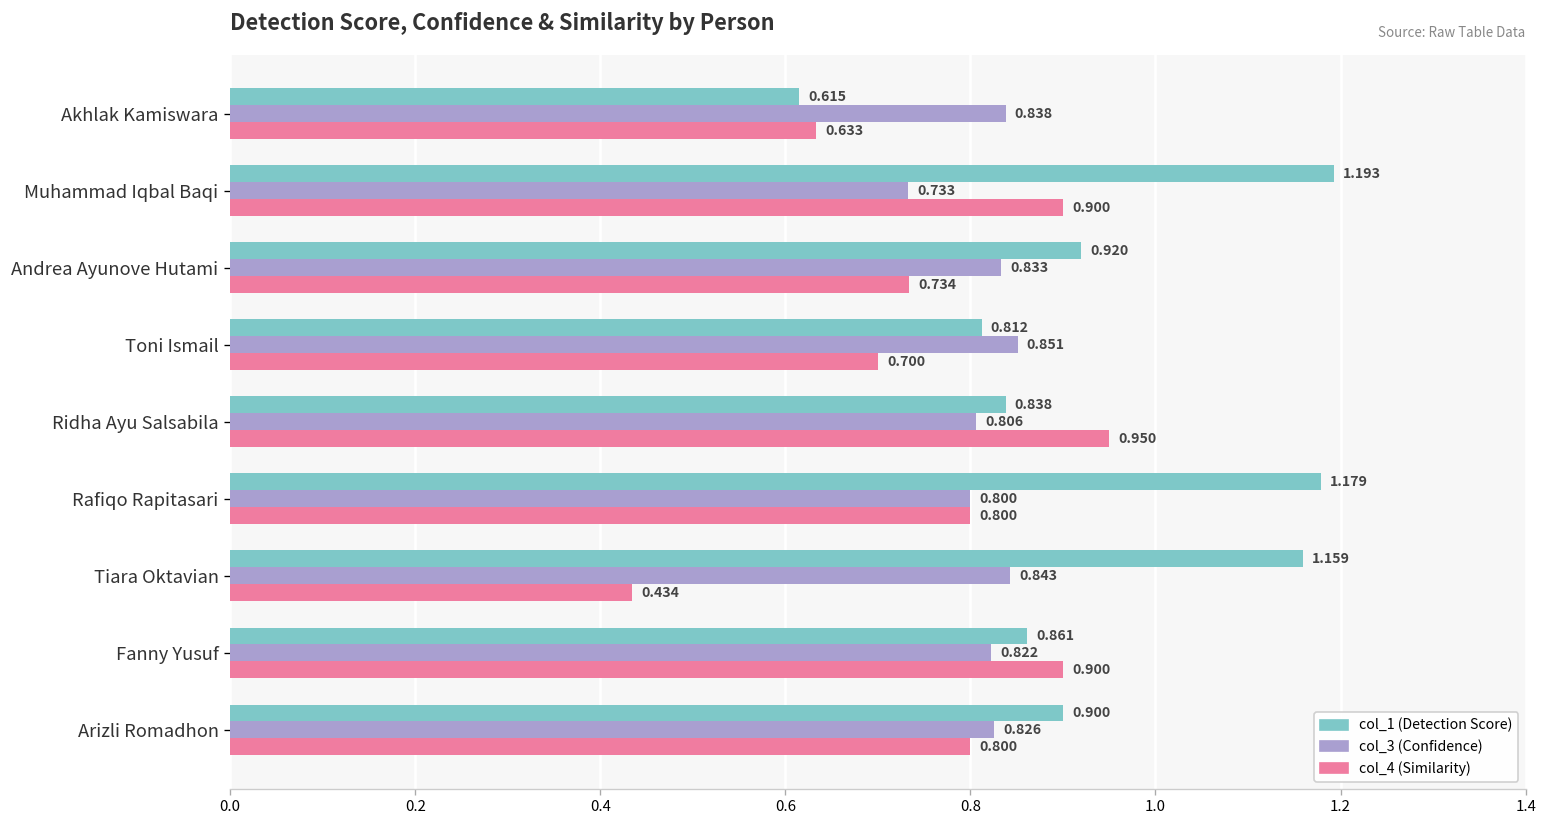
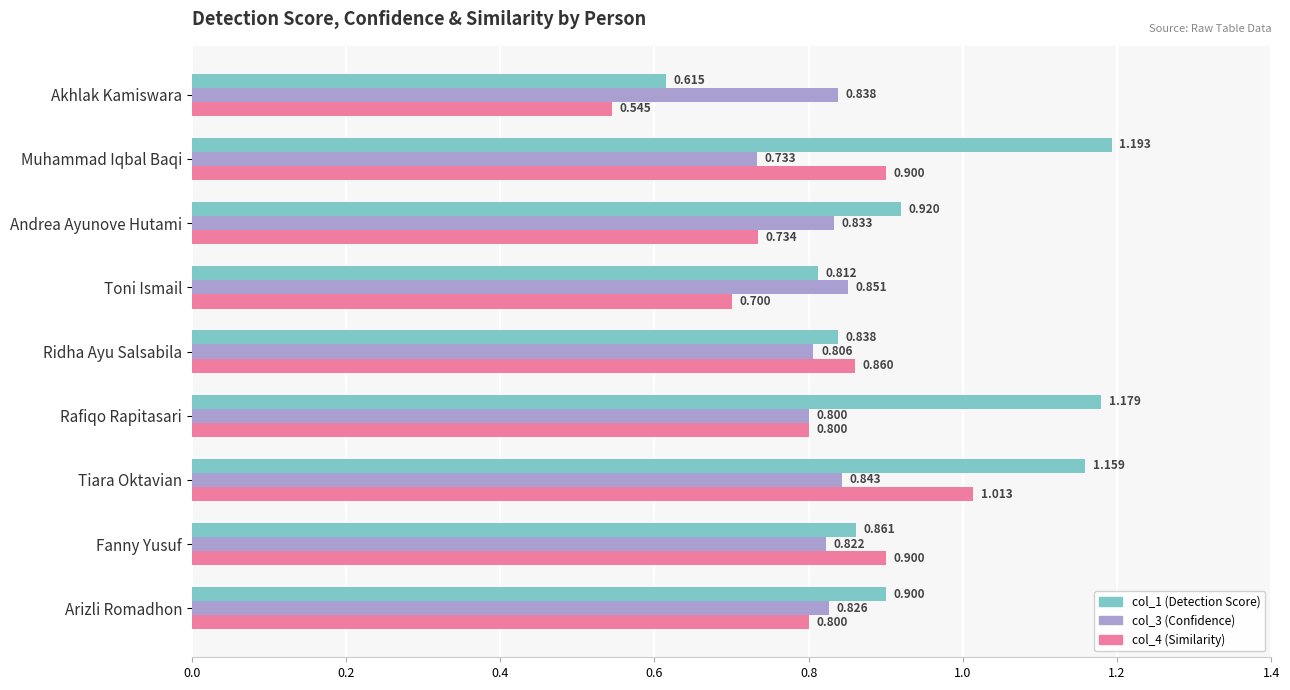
  {
    "col_4 (Similarity)": {
-     "Akhlak Kamiswara": 0.633,
+     "Akhlak Kamiswara": 0.545,
      "Muhammad Iqbal Baqi": 0.900,
      "Andrea Ayunove Hutami": 0.734,
      "Toni Ismail": 0.700,
-     "Ridha Ayu Salsabila": 0.950,
+     "Ridha Ayu Salsabila": 0.860,
      "Rafiqo Rapitasari": 0.800,
-     "Tiara Oktavian": 0.434,
+     "Tiara Oktavian": 1.013,
      "Fanny Yusuf": 0.900,
      "Arizli Romadhon": 0.800
    }
  }
